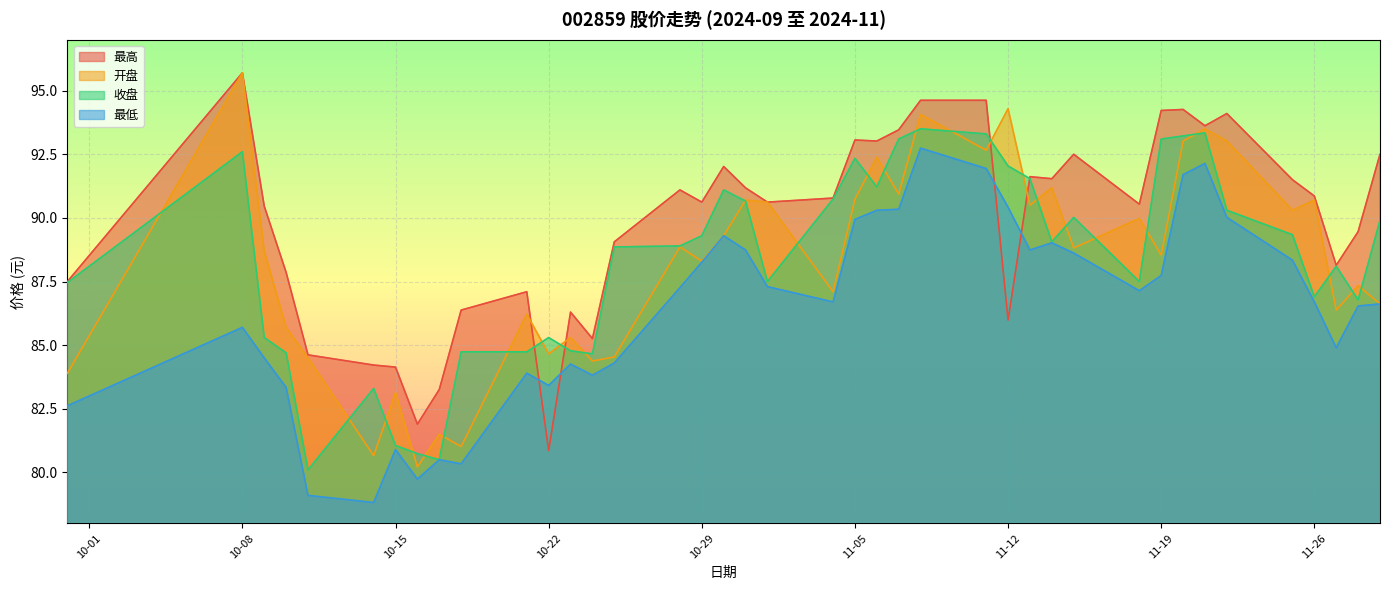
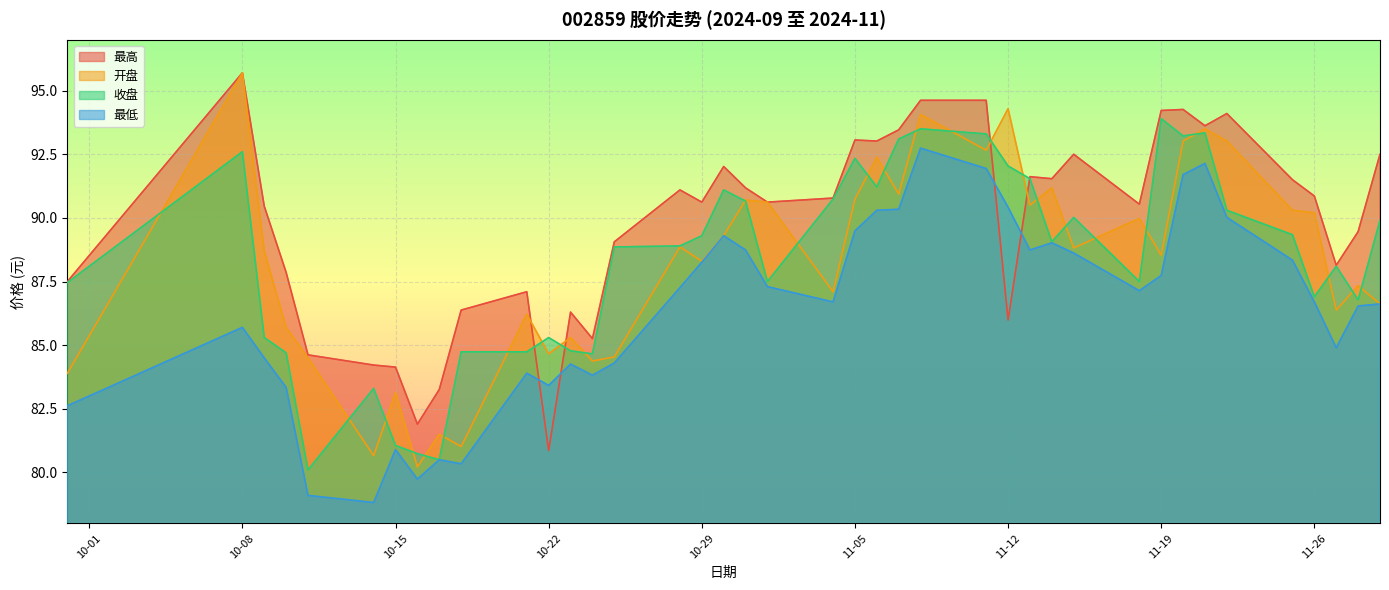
  {
    "最高": {
      "10-15": 84.1,
      "10-22": 80.9,
      "10-29": 90.6,
      "11-05": 93.1,
      "11-12": 86.0,
      "11-19": 94.2,
      "11-26": 90.9
    },
    "开盘": {
      "10-15": 83.1,
      "10-22": 84.7,
      "11-05": 90.7,
      "11-12": 94.3,
      "11-19": 88.5,
-     "11-26": 90.7
+     "11-26": 90.2
    },
    "收盘": {
      "10-08": 92.6,
      "10-15": 81.1,
      "10-22": 85.3,
      "10-29": 89.3,
      "11-05": 92.3,
      "11-12": 92.0,
-     "11-19": 93.1,
+     "11-19": 93.9,
      "11-26": 86.9
    },
    "最低": {
      "10-08": 85.7,
      "10-15": 80.9,
      "10-22": 83.4,
-     "11-05": 89.9,
+     "11-05": 89.5,
      "11-12": 90.4,
      "11-19": 87.7,
      "11-26": 86.7
    }
  }
